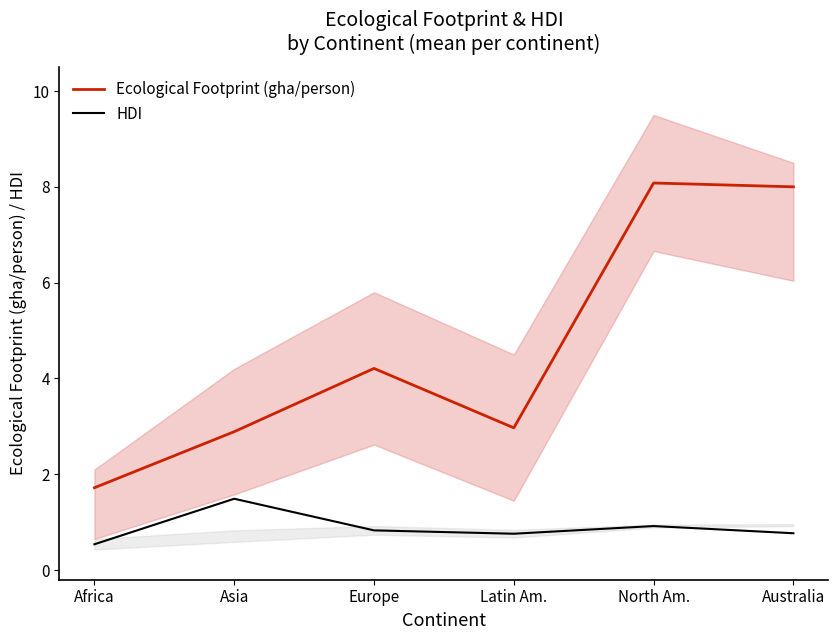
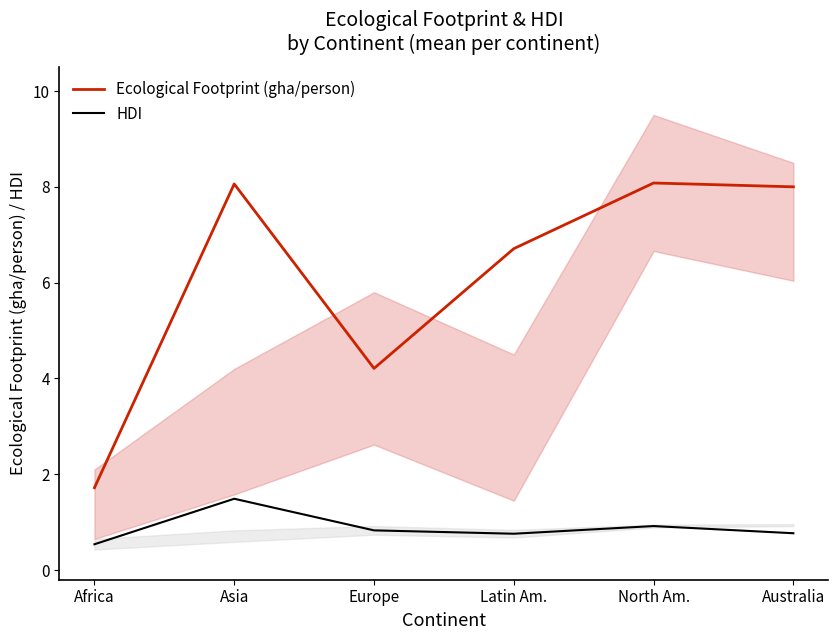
  {
    "Ecological Footprint (gha/person)": {
      "Africa": 1.7,
-     "Asia": 2.9,
+     "Asia": 8.1,
      "Europe": 4.2,
-     "Latin Am.": 3.0,
+     "Latin Am.": 6.7,
      "North Am.": 8.1,
      "Australia": 8.0
    },
    "HDI": {
      "Africa": 0.5,
      "Asia": 1.5,
      "Europe": 0.8,
      "Latin Am.": 0.8,
      "Australia": 0.8
    }
  }
